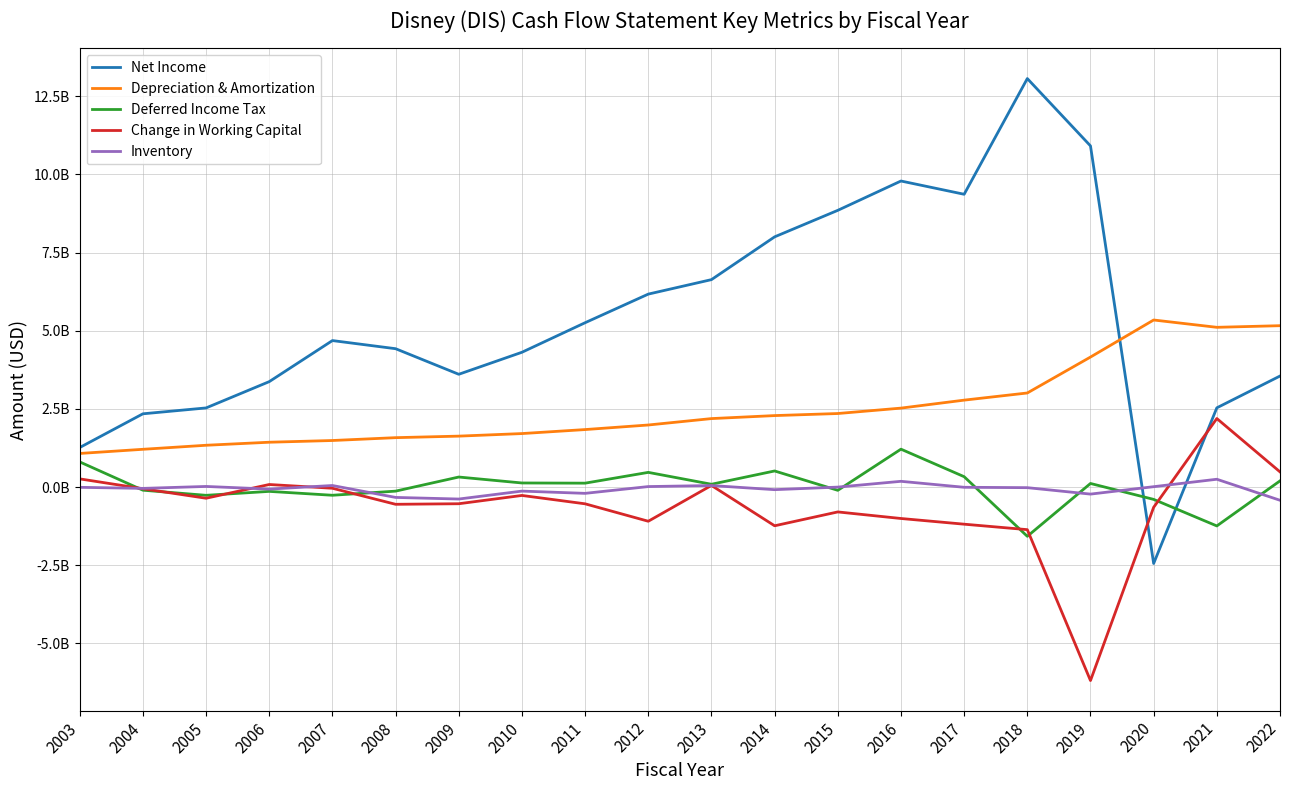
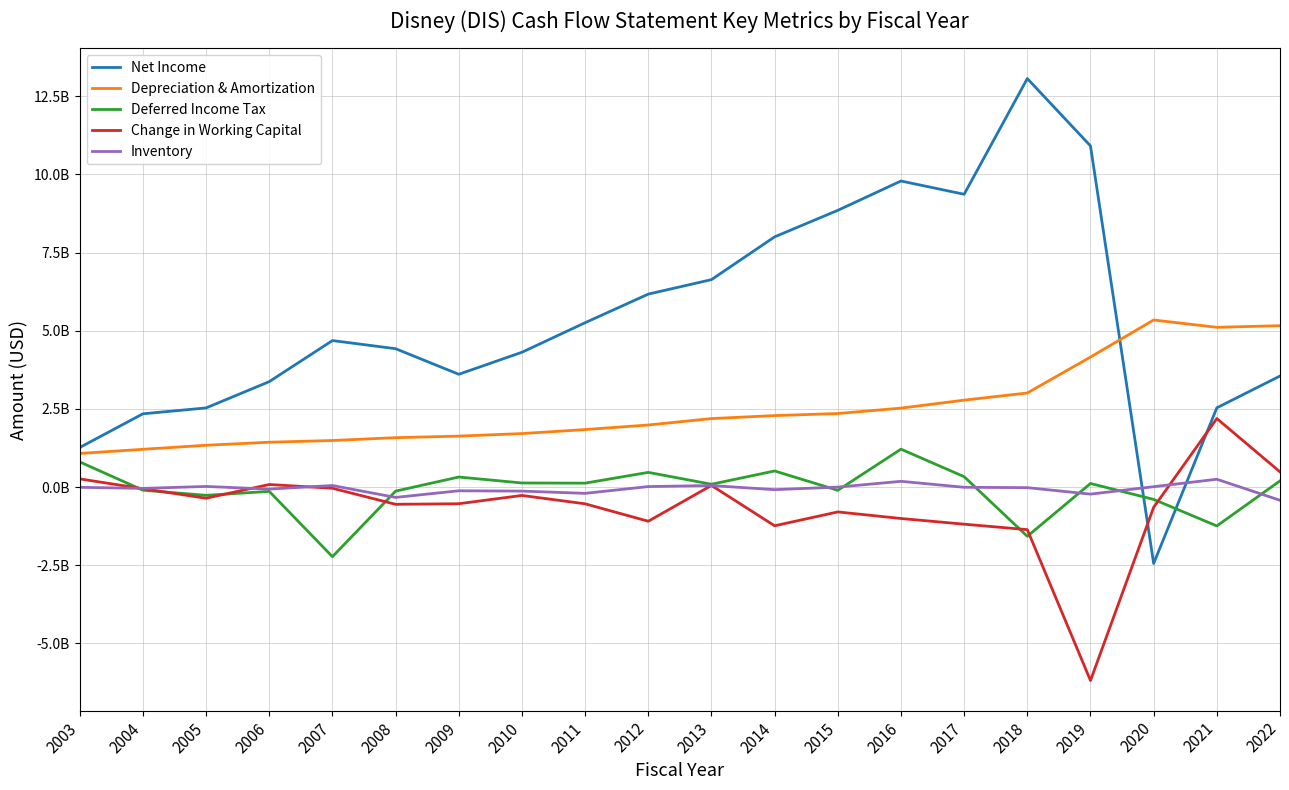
  {
    "Net Income": {
      "2003": 1300000000,
      "2004": 2300000000,
      "2005": 2500000000,
      "2006": 3400000000,
      "2007": 4700000000,
      "2008": 4400000000,
      "2009": 3600000000,
      "2010": 4300000000,
      "2011": 5300000000,
      "2012": 6200000000,
      "2013": 6600000000,
      "2014": 8000000000,
      "2015": 8900000000,
      "2016": 9800000000,
      "2017": 9400000000,
      "2018": 13100000000,
      "2019": 10900000000,
      "2020": -2400000000,
      "2021": 2500000000,
      "2022": 3600000000
    },
    "Depreciation & Amortization": {
      "2003": 1100000000,
      "2004": 1200000000,
      "2005": 1300000000,
      "2006": 1400000000,
      "2007": 1500000000,
      "2008": 1600000000,
      "2009": 1600000000,
      "2010": 1700000000,
      "2011": 1800000000,
      "2012": 2000000000,
      "2013": 2200000000,
      "2014": 2300000000,
      "2015": 2400000000,
      "2016": 2500000000,
      "2017": 2800000000,
      "2018": 3000000000,
      "2019": 4200000000,
      "2020": 5300000000,
      "2021": 5100000000,
      "2022": 5200000000
    },
    "Deferred Income Tax": {
      "2003": 800000000,
      "2005": -300000000,
-     "2007": -300000000,
+     "2007": -2200000000,
      "2008": -100000000,
      "2009": 300000000,
      "2010": 100000000,
      "2011": 100000000,
      "2012": 500000000,
      "2014": 500000000,
      "2015": -100000000,
      "2016": 1200000000,
      "2017": 300000000,
      "2018": -1600000000,
      "2019": 100000000,
      "2020": -400000000,
      "2021": -1200000000,
      "2022": 200000000
    },
    "Change in Working Capital": {
      "2003": 300000000,
      "2005": -400000000,
      "2006": 100000000,
      "2007": 0,
      "2008": -500000000,
      "2009": -500000000,
      "2010": -300000000,
      "2011": -500000000,
      "2012": -1100000000,
      "2014": -1200000000,
      "2015": -800000000,
      "2016": -1000000000,
      "2017": -1200000000,
      "2018": -1400000000,
      "2019": -6200000000,
      "2020": -600000000,
      "2021": 2200000000,
      "2022": 500000000
    },
    "Inventory": {
      "2003": 0,
      "2005": 0,
      "2007": 100000000,
      "2008": -300000000,
-     "2009": -400000000,
+     "2009": -100000000,
      "2010": -100000000,
      "2011": -200000000,
      "2012": 0,
      "2014": -100000000,
      "2015": 0,
      "2016": 200000000,
      "2017": 0,
      "2018": 0,
      "2019": -200000000,
      "2020": 0,
      "2021": 300000000,
      "2022": -400000000
    }
  }
